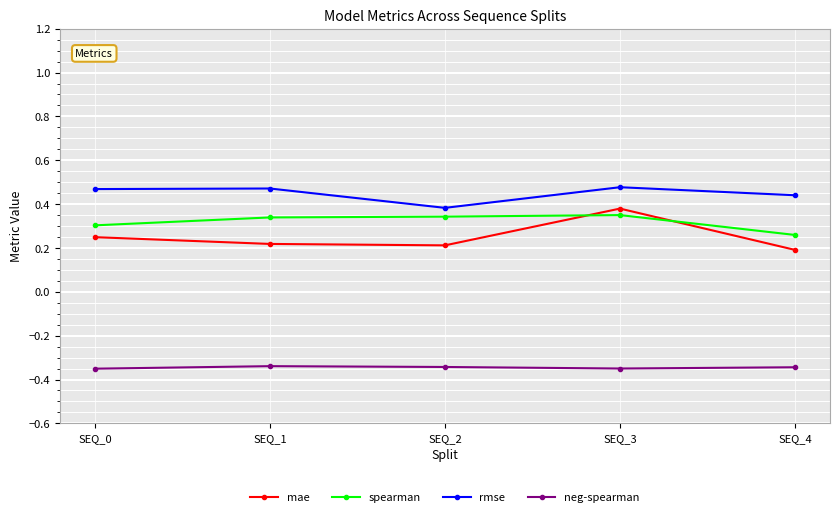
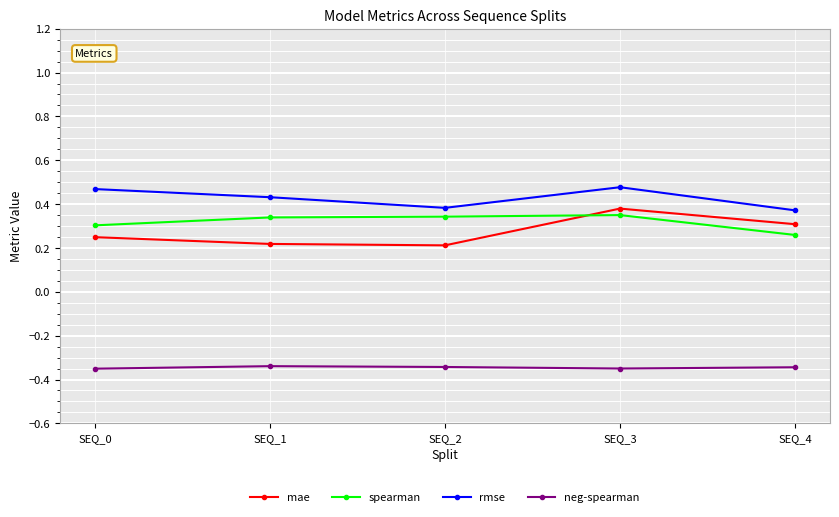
  {
    "mae": {
      "SEQ_0": 0.25,
      "SEQ_1": 0.22,
      "SEQ_2": 0.21,
      "SEQ_3": 0.38,
-     "SEQ_4": 0.19
+     "SEQ_4": 0.31
    },
    "spearman": {
      "SEQ_0": 0.30,
      "SEQ_1": 0.34,
      "SEQ_2": 0.34,
      "SEQ_3": 0.35,
      "SEQ_4": 0.26
    },
    "rmse": {
      "SEQ_0": 0.47,
-     "SEQ_1": 0.47,
+     "SEQ_1": 0.43,
      "SEQ_2": 0.38,
      "SEQ_3": 0.48,
-     "SEQ_4": 0.44
+     "SEQ_4": 0.37
    },
    "neg-spearman": {
      "SEQ_0": -0.35,
      "SEQ_1": -0.34,
      "SEQ_2": -0.34,
      "SEQ_3": -0.35,
      "SEQ_4": -0.34
    }
  }
